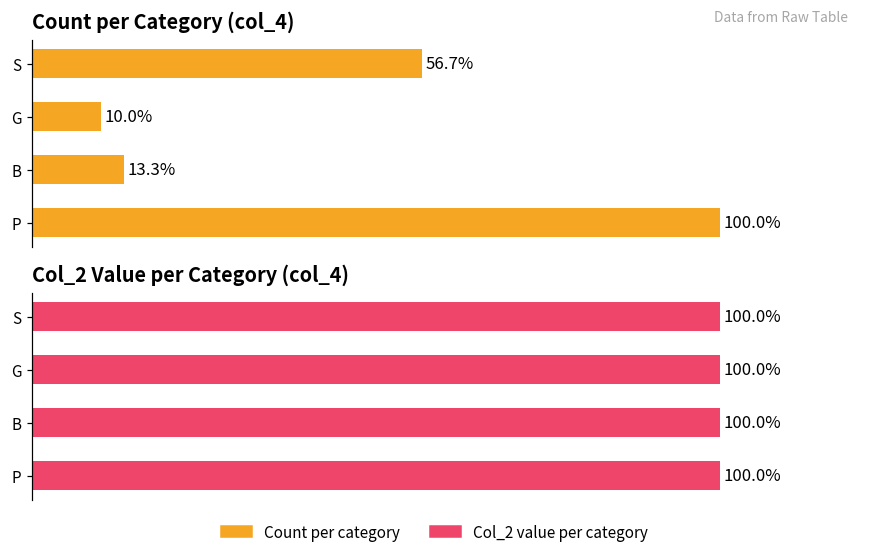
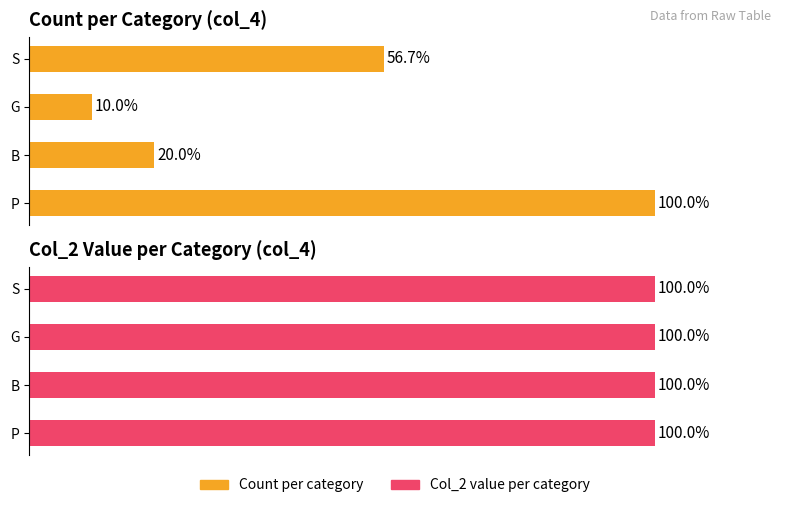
  {
    "Count per Category (col_4)": {
      "S": "56.7%",
      "G": "10.0%",
-     "B": "13.3%",
+     "B": "20.0%",
      "P": "100.0%"
    },
    "Col_2 Value per Category (col_4)": {
      "S": "100.0%",
      "G": "100.0%",
      "B": "100.0%",
      "P": "100.0%"
    }
  }
